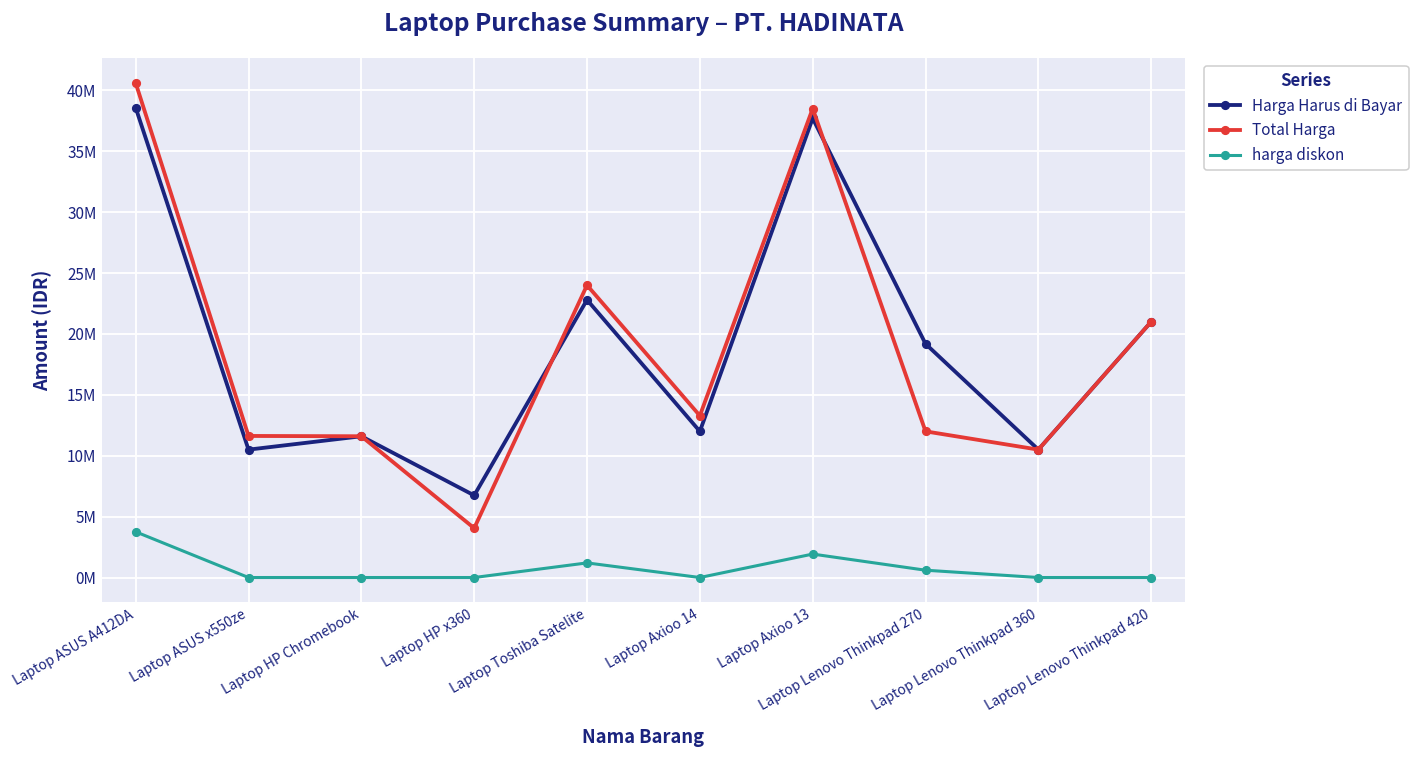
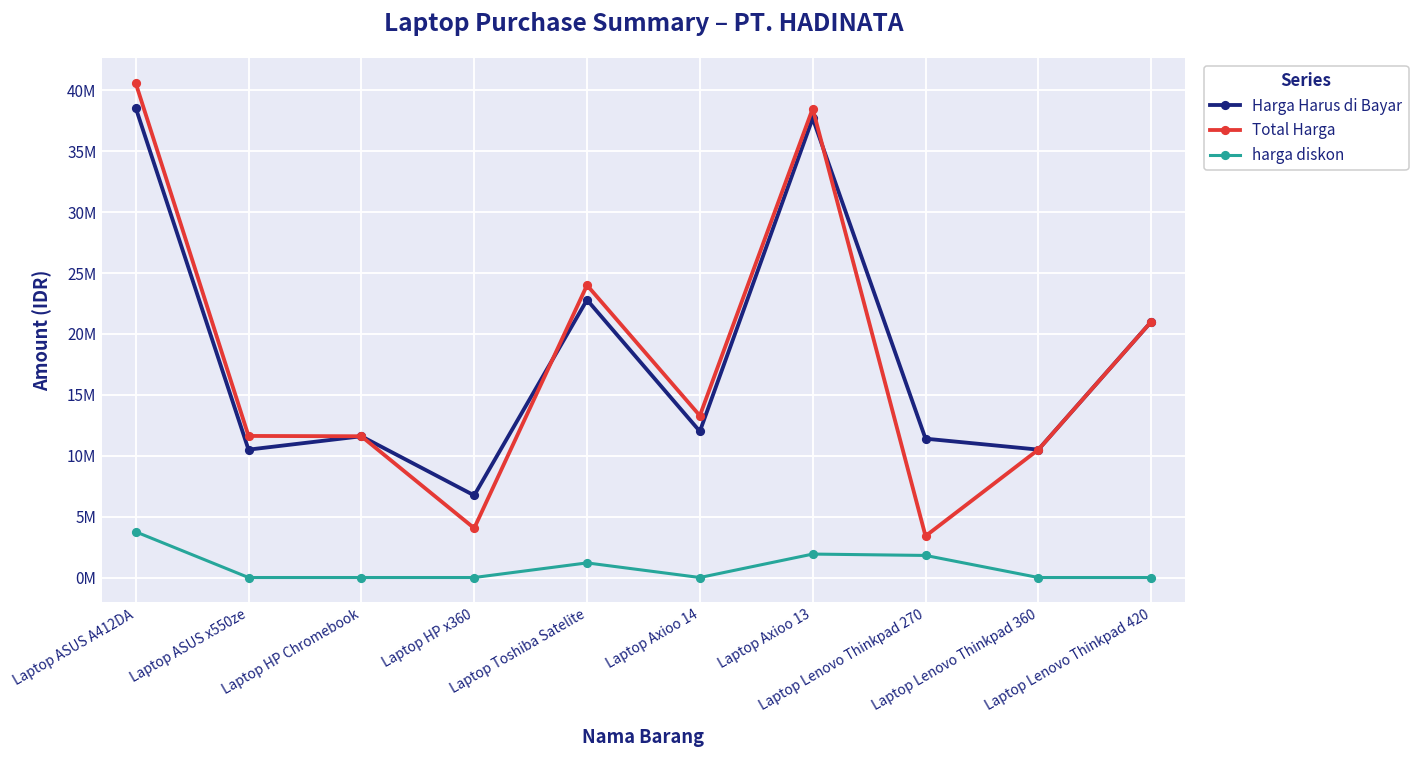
  {
    "Harga Harus di Bayar": {
      "Laptop ASUS A412DA": 38600000,
      "Laptop ASUS x550ze": 10500000,
      "Laptop HP x360": 6700000,
      "Laptop Toshiba Satelite": 22800000,
      "Laptop Axioo 14": 12000000,
      "Laptop Axioo 13": 37700000,
-     "Laptop Lenovo Thinkpad 270": 19200000
+     "Laptop Lenovo Thinkpad 270": 11400000
    },
    "Total Harga": {
      "Laptop ASUS A412DA": 40600000,
      "Laptop ASUS x550ze": 11600000,
      "Laptop HP x360": 4100000,
      "Laptop Toshiba Satelite": 24000000,
      "Laptop Axioo 14": 13300000,
      "Laptop Axioo 13": 38500000,
-     "Laptop Lenovo Thinkpad 270": 12000000
+     "Laptop Lenovo Thinkpad 270": 3400000
    },
    "harga diskon": {
      "Laptop ASUS A412DA": 3800000,
      "Laptop ASUS x550ze": 0,
      "Laptop HP Chromebook": 0,
      "Laptop HP x360": 0,
      "Laptop Toshiba Satelite": 1200000,
      "Laptop Axioo 14": 0,
      "Laptop Axioo 13": 1900000,
-     "Laptop Lenovo Thinkpad 270": 600000,
+     "Laptop Lenovo Thinkpad 270": 1800000,
      "Laptop Lenovo Thinkpad 360": 0,
      "Laptop Lenovo Thinkpad 420": 0
    }
  }
